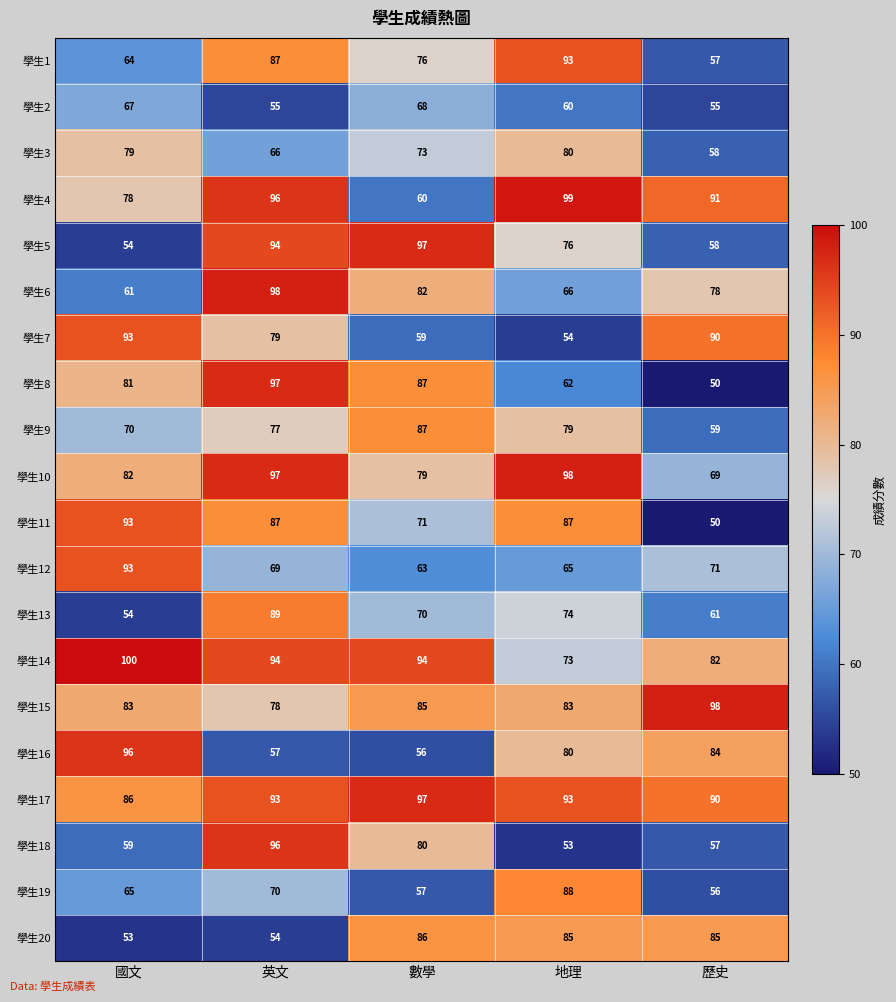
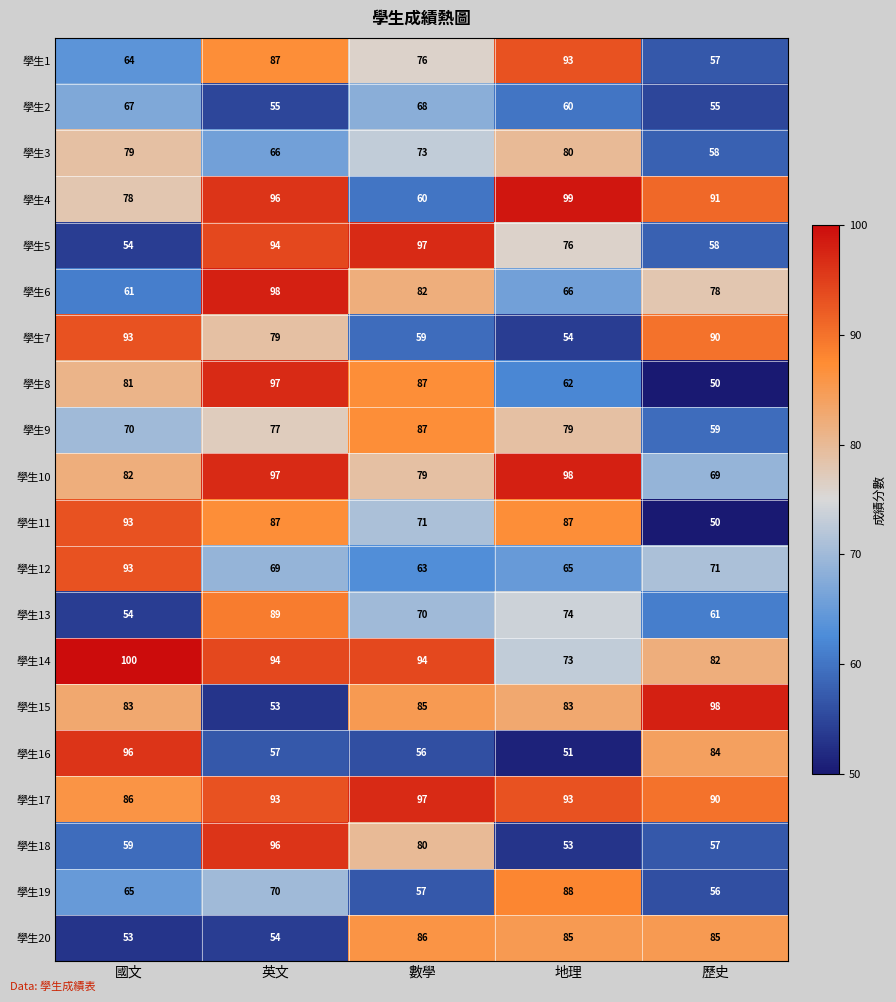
  {
    "學生1": {
      "國文": 64,
      "英文": 87,
      "數學": 76,
      "地理": 93,
      "歷史": 57
    },
    "學生2": {
      "國文": 67,
      "英文": 55,
      "數學": 68,
      "地理": 60,
      "歷史": 55
    },
    "學生3": {
      "國文": 79,
      "英文": 66,
      "數學": 73,
      "地理": 80,
      "歷史": 58
    },
    "學生4": {
      "國文": 78,
      "英文": 96,
      "數學": 60,
      "地理": 99,
      "歷史": 91
    },
    "學生5": {
      "國文": 54,
      "英文": 94,
      "數學": 97,
      "地理": 76,
      "歷史": 58
    },
    "學生6": {
      "國文": 61,
      "英文": 98,
      "數學": 82,
      "地理": 66,
      "歷史": 78
    },
    "學生7": {
      "國文": 93,
      "英文": 79,
      "數學": 59,
      "地理": 54,
      "歷史": 90
    },
    "學生8": {
      "國文": 81,
      "英文": 97,
      "數學": 87,
      "地理": 62,
      "歷史": 50
    },
    "學生9": {
      "國文": 70,
      "英文": 77,
      "數學": 87,
      "地理": 79,
      "歷史": 59
    },
    "學生10": {
      "國文": 82,
      "英文": 97,
      "數學": 79,
      "地理": 98,
      "歷史": 69
    },
    "學生11": {
      "國文": 93,
      "英文": 87,
      "數學": 71,
      "地理": 87,
      "歷史": 50
    },
    "學生12": {
      "國文": 93,
      "英文": 69,
      "數學": 63,
      "地理": 65,
      "歷史": 71
    },
    "學生13": {
      "國文": 54,
      "英文": 89,
      "數學": 70,
      "地理": 74,
      "歷史": 61
    },
    "學生14": {
      "國文": 100,
      "英文": 94,
      "數學": 94,
      "地理": 73,
      "歷史": 82
    },
    "學生15": {
      "國文": 83,
-     "英文": 78,
+     "英文": 53,
      "數學": 85,
      "地理": 83,
      "歷史": 98
    },
    "學生16": {
      "國文": 96,
      "英文": 57,
      "數學": 56,
-     "地理": 80,
+     "地理": 51,
      "歷史": 84
    },
    "學生17": {
      "國文": 86,
      "英文": 93,
      "數學": 97,
      "地理": 93,
      "歷史": 90
    },
    "學生18": {
      "國文": 59,
      "英文": 96,
      "數學": 80,
      "地理": 53,
      "歷史": 57
    },
    "學生19": {
      "國文": 65,
      "英文": 70,
      "數學": 57,
      "地理": 88,
      "歷史": 56
    },
    "學生20": {
      "國文": 53,
      "英文": 54,
      "數學": 86,
      "地理": 85,
      "歷史": 85
    }
  }
